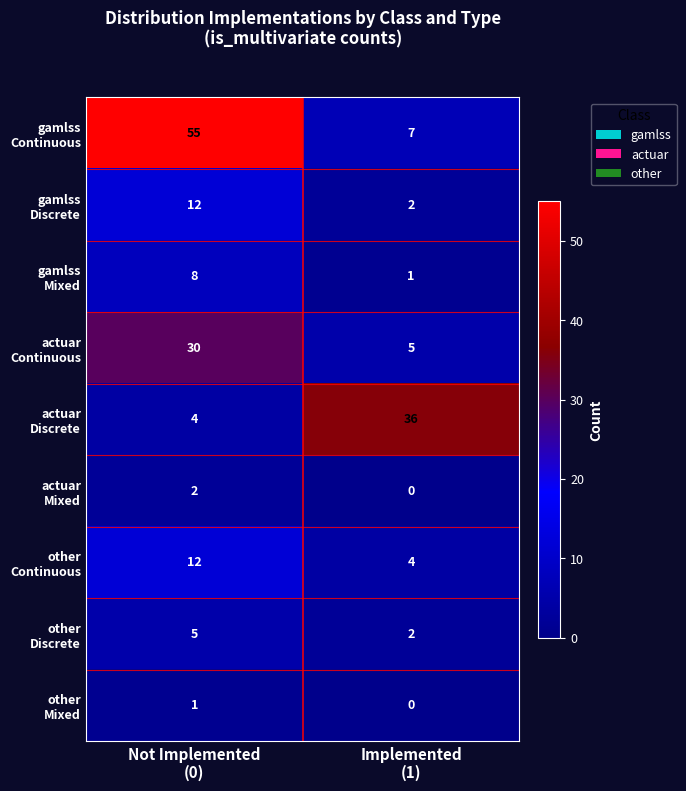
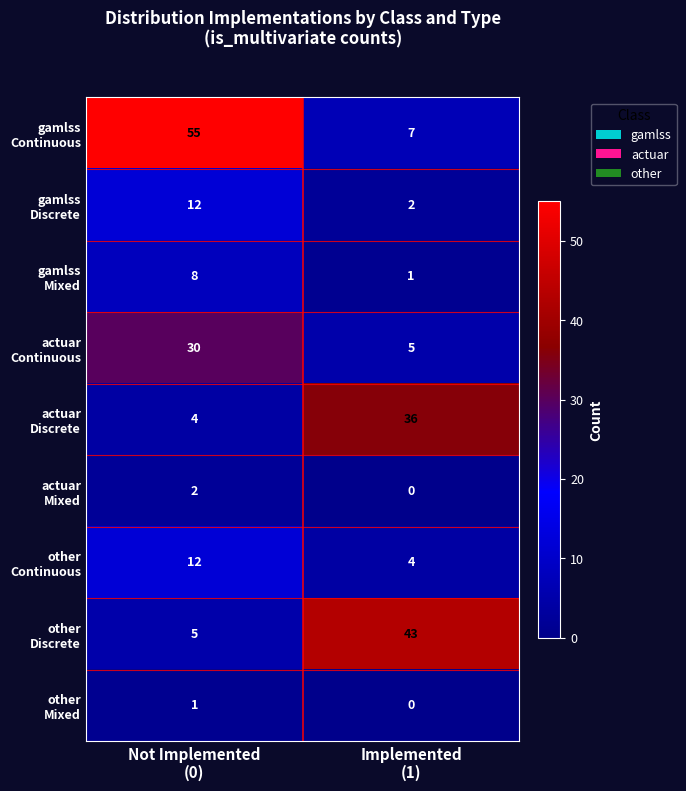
  {
    "gamlss Continuous": {
      "Not Implemented (0)": 55,
      "Implemented (1)": 7
    },
    "gamlss Discrete": {
      "Not Implemented (0)": 12,
      "Implemented (1)": 2
    },
    "gamlss Mixed": {
      "Not Implemented (0)": 8,
      "Implemented (1)": 1
    },
    "actuar Continuous": {
      "Not Implemented (0)": 30,
      "Implemented (1)": 5
    },
    "actuar Discrete": {
      "Not Implemented (0)": 4,
      "Implemented (1)": 36
    },
    "actuar Mixed": {
      "Not Implemented (0)": 2,
      "Implemented (1)": 0
    },
    "other Continuous": {
      "Not Implemented (0)": 12,
      "Implemented (1)": 4
    },
    "other Discrete": {
      "Not Implemented (0)": 5,
-     "Implemented (1)": 2
+     "Implemented (1)": 43
    },
    "other Mixed": {
      "Not Implemented (0)": 1,
      "Implemented (1)": 0
    }
  }
